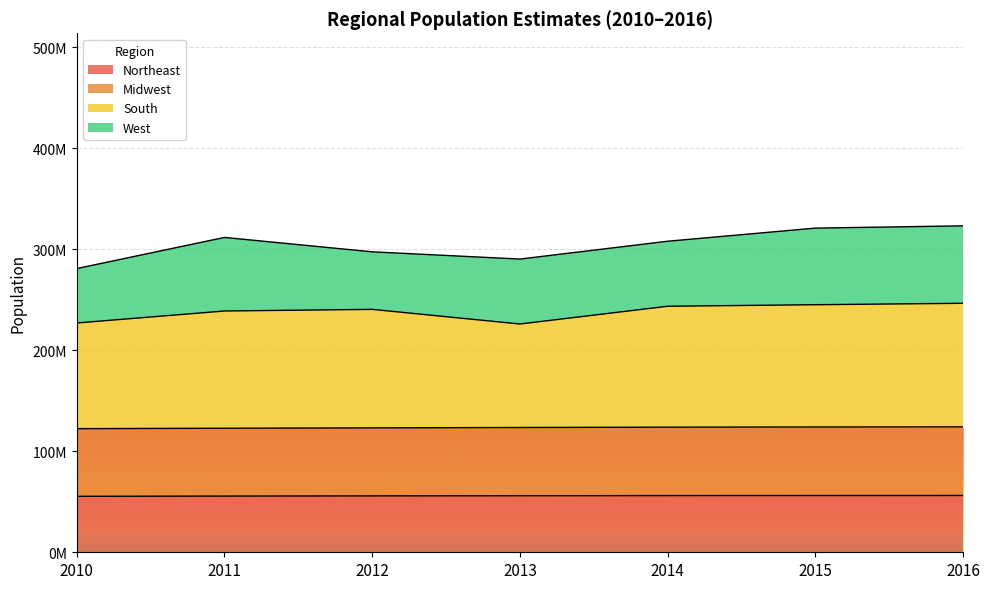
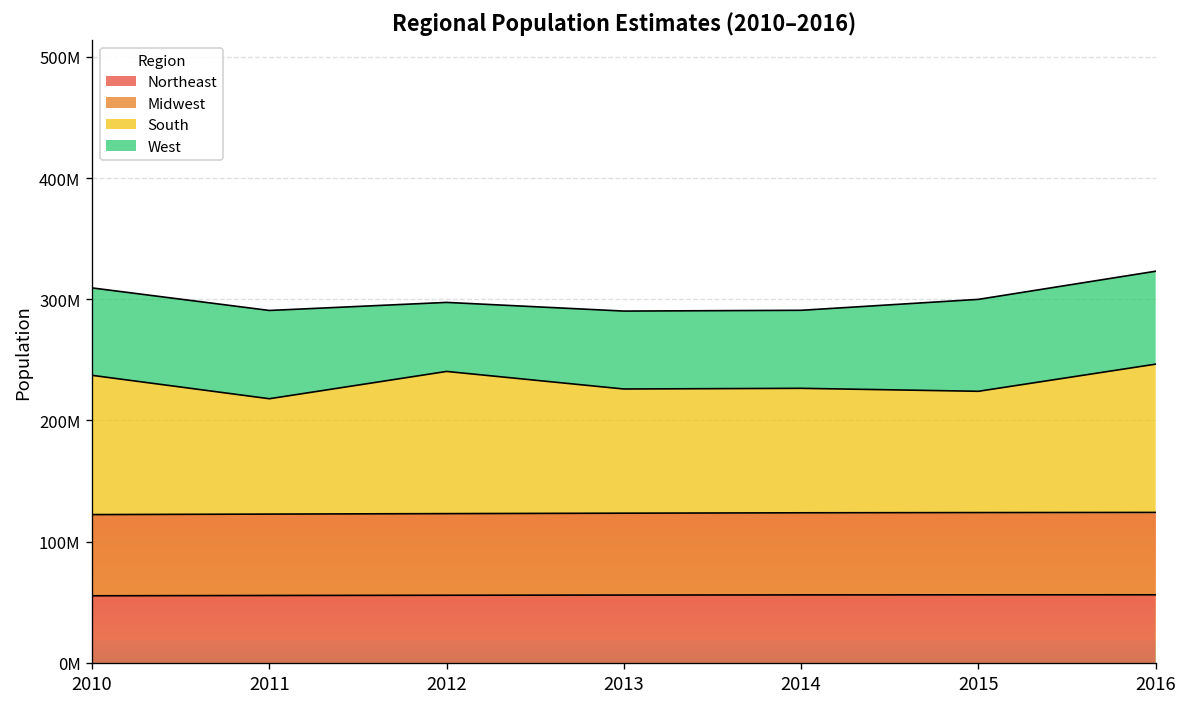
  {
    "South": {
-     "2010": 105000000,
-     "2011": 116000000,
+     "2010": 115000000,
+     "2011": 95000000,
      "2012": 117000000,
      "2013": 102000000,
-     "2014": 120000000,
-     "2015": 121000000,
+     "2014": 103000000,
+     "2015": 100000000,
      "2016": 122000000
    },
    "West": {
-     "2010": 54000000,
+     "2010": 72000000,
      "2011": 73000000,
      "2012": 57000000,
      "2013": 64000000,
      "2014": 64000000,
      "2015": 76000000,
      "2016": 77000000
    }
  }
